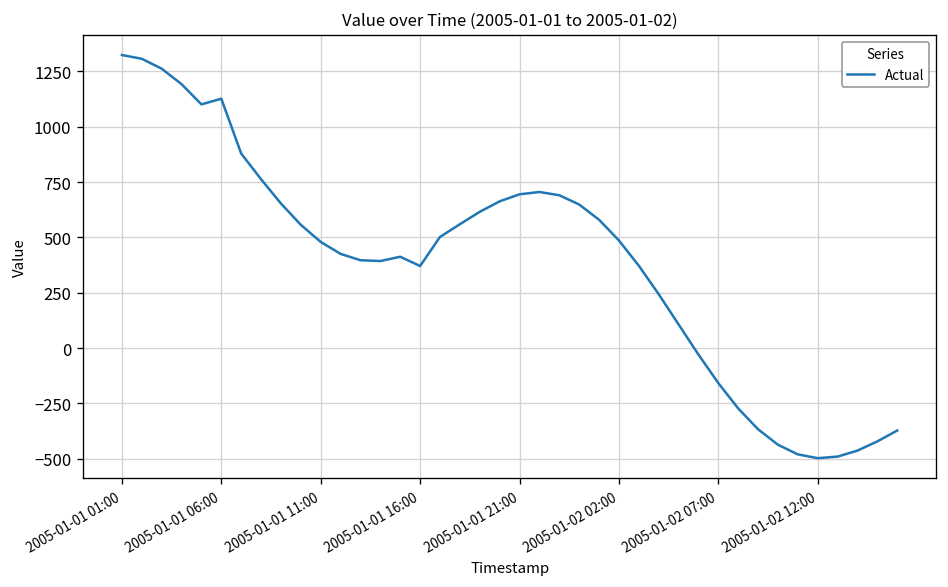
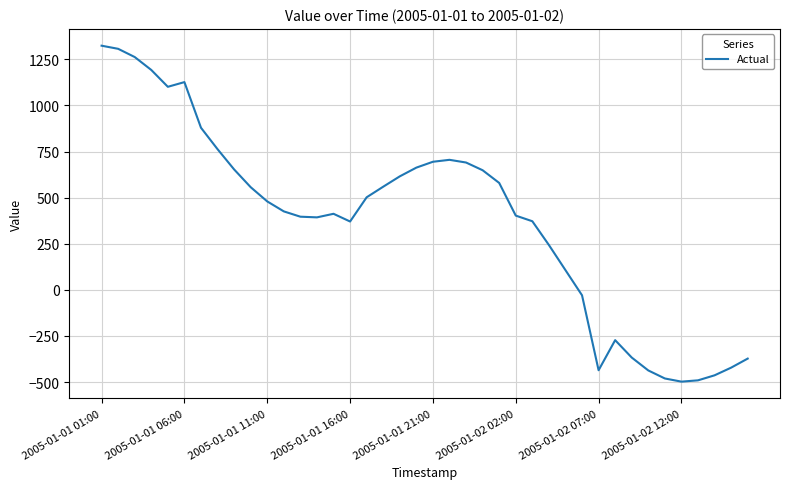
  {
    "2005-01-01 01:00": 1320,
    "2005-01-01 06:00": 1130,
    "2005-01-01 11:00": 480,
    "2005-01-01 16:00": 370,
    "2005-01-01 21:00": 690,
-   "2005-01-02 02:00": 490,
-   "2005-01-02 07:00": -160,
+   "2005-01-02 02:00": 400,
+   "2005-01-02 07:00": -440,
    "2005-01-02 12:00": -500
  }
